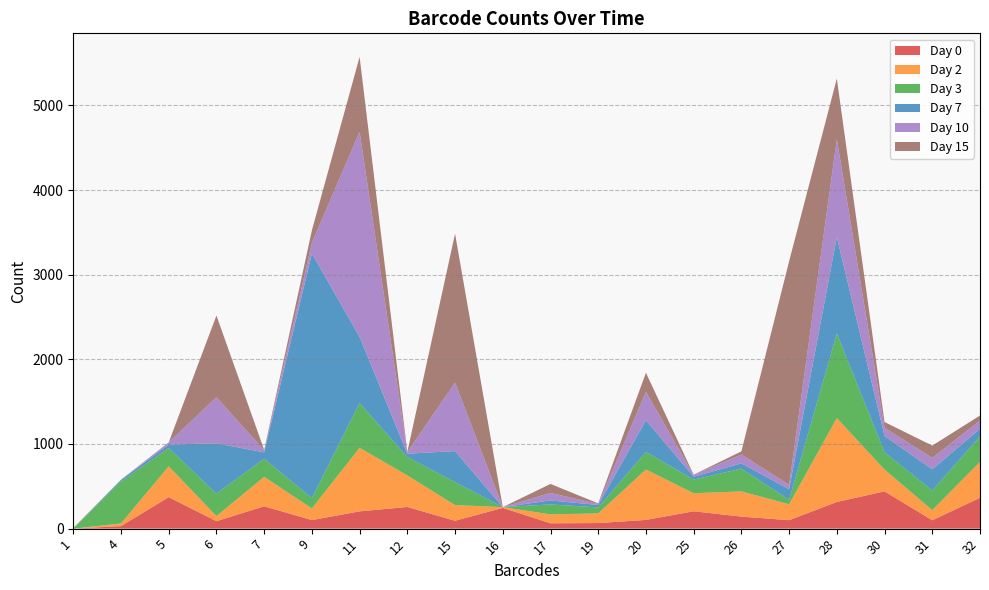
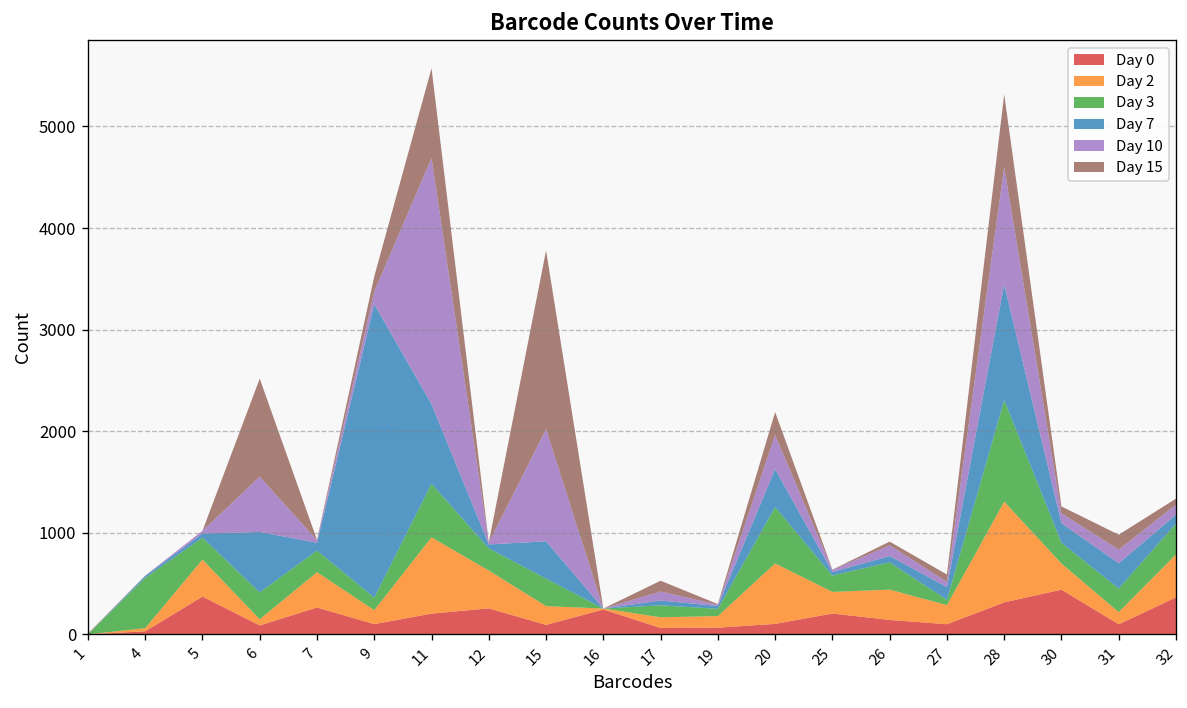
  {
    "Day 0": {
      "4": 0,
      "5": 400,
      "6": 100,
      "7": 300,
      "9": 100,
      "11": 200,
      "12": 300,
      "15": 100,
      "17": 100,
      "19": 100,
      "20": 100,
      "25": 200,
      "26": 100,
      "27": 100,
      "28": 300,
      "30": 400,
      "31": 100,
      "32": 400
    },
    "Day 2": {
      "4": 0,
      "5": 400,
      "6": 100,
      "7": 300,
      "9": 100,
      "11": 800,
      "12": 400,
      "15": 200,
      "17": 100,
      "19": 100,
      "20": 600,
      "25": 200,
      "26": 300,
      "27": 200,
      "28": 1000,
      "30": 300,
      "31": 100,
      "32": 400
    },
    "Day 3": {
      "5": 200,
      "6": 300,
      "7": 200,
      "9": 100,
      "11": 500,
      "12": 200,
      "15": 300,
      "17": 100,
-     "20": 200,
+     "20": 600,
      "25": 200,
      "26": 300,
      "27": 100,
      "28": 1000,
      "30": 200,
      "31": 200,
      "32": 300
    },
    "Day 7": {
      "6": 600,
      "9": 2900,
      "11": 800,
      "15": 400,
      "17": 0,
      "20": 400,
      "26": 100,
      "27": 100,
      "28": 1100,
      "30": 200,
      "31": 200,
      "32": 100
    },
    "Day 10": {
      "6": 500,
      "9": 100,
      "11": 2400,
-     "15": 800,
+     "15": 1100,
      "17": 100,
      "20": 300,
      "26": 100,
      "27": 100,
      "28": 1200,
      "30": 100,
      "31": 100,
      "32": 100
    },
    "Day 15": {
      "6": 1000,
      "9": 100,
      "11": 900,
      "15": 1800,
      "17": 100,
      "20": 200,
      "26": 0,
-     "27": 2600,
+     "27": 100,
      "28": 700,
      "30": 100,
      "31": 100,
      "32": 100
    }
  }
